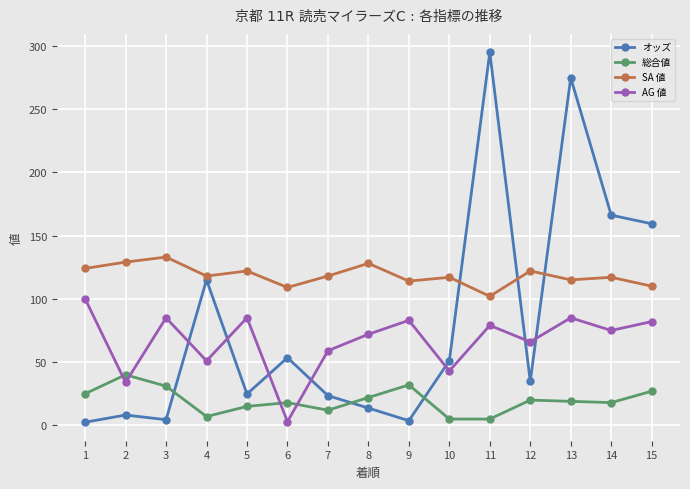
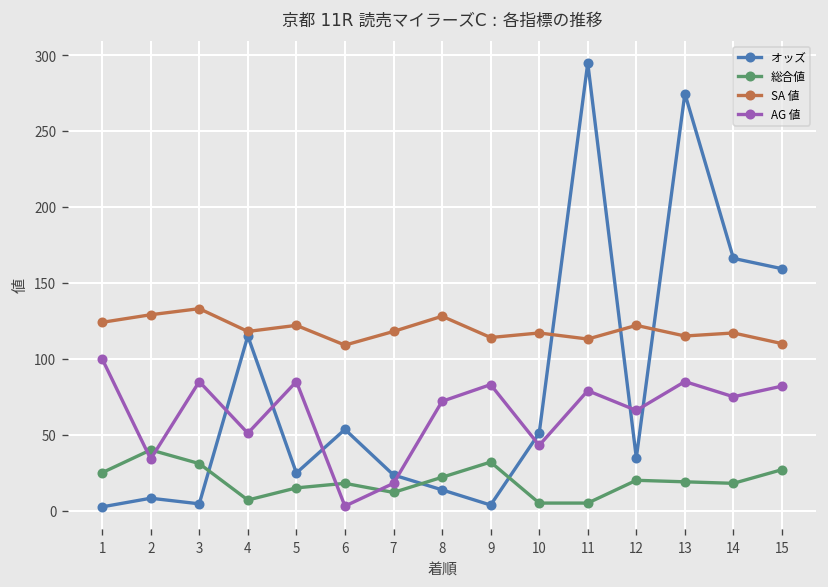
  {
    "オッズ": {
      "1": 3,
      "2": 8,
      "3": 5,
      "4": 115,
      "5": 25,
      "6": 54,
      "7": 24,
      "8": 14,
      "9": 4,
      "10": 51,
      "11": 295,
      "12": 35,
      "13": 275,
      "14": 166,
      "15": 159
    },
    "総合値": {
      "1": 25,
      "2": 40,
      "3": 31,
      "4": 7,
      "5": 15,
      "6": 18,
      "7": 12,
      "8": 22,
      "9": 32,
      "10": 5,
      "11": 5,
      "12": 20,
      "13": 19,
      "14": 18,
      "15": 27
    },
    "SA 値": {
      "1": 124,
      "2": 129,
      "3": 133,
      "4": 118,
      "5": 122,
      "6": 109,
      "7": 118,
      "8": 128,
      "9": 114,
      "10": 117,
-     "11": 102,
+     "11": 113,
      "12": 122,
      "13": 115,
      "14": 117,
      "15": 110
    },
    "AG 値": {
      "1": 100,
      "2": 34,
      "3": 85,
      "4": 51,
      "5": 85,
      "6": 3,
-     "7": 59,
+     "7": 18,
      "8": 72,
      "9": 83,
      "10": 43,
      "11": 79,
      "12": 66,
      "13": 85,
      "14": 75,
      "15": 82
    }
  }
